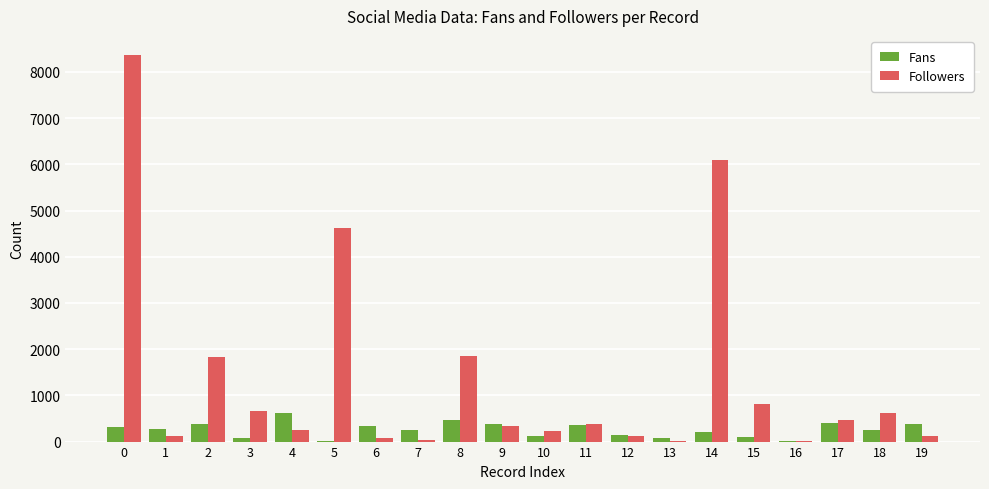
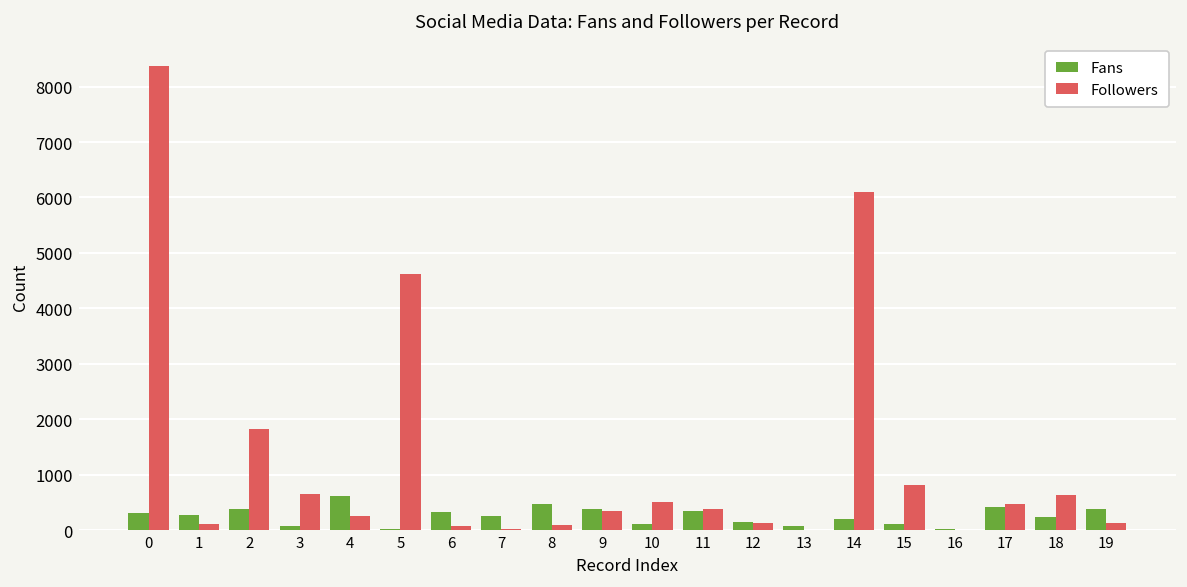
  {
    "Fans": {
      "0": 300,
      "1": 300,
      "2": 400,
      "3": 100,
      "4": 600,
      "6": 300,
      "7": 300,
      "8": 500,
      "9": 400,
      "10": 100,
      "11": 400,
      "12": 100,
      "13": 100,
      "14": 200,
      "15": 100,
      "17": 400,
      "18": 200,
      "19": 400
    },
    "Followers": {
      "0": 8400,
      "1": 100,
      "2": 1800,
      "3": 700,
      "4": 300,
      "5": 4600,
      "6": 100,
-     "8": 1800,
+     "8": 100,
      "9": 300,
-     "10": 200,
+     "10": 500,
      "11": 400,
      "12": 100,
      "14": 6100,
      "15": 800,
      "17": 500,
      "18": 600,
      "19": 100
    }
  }
